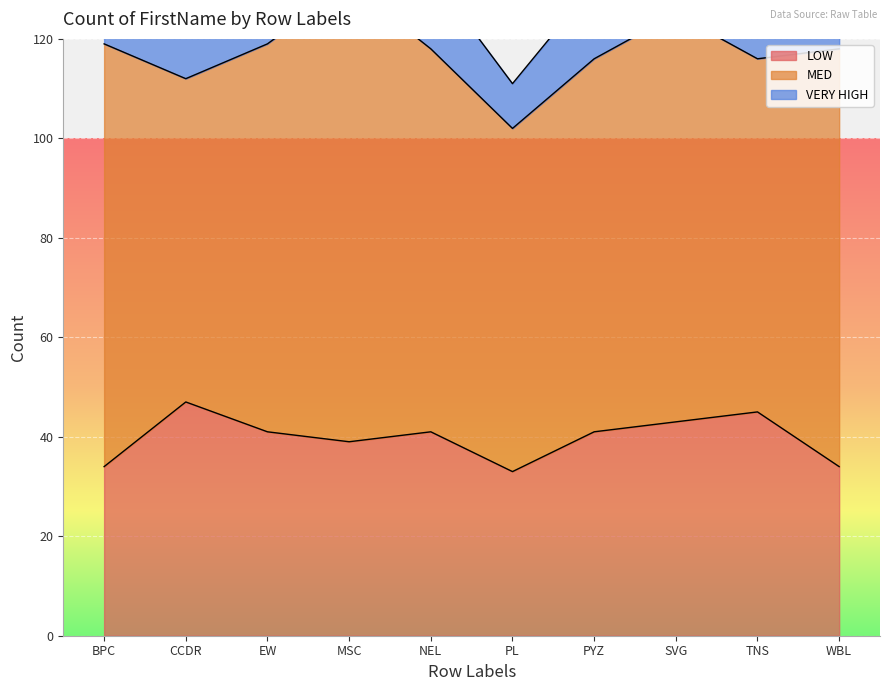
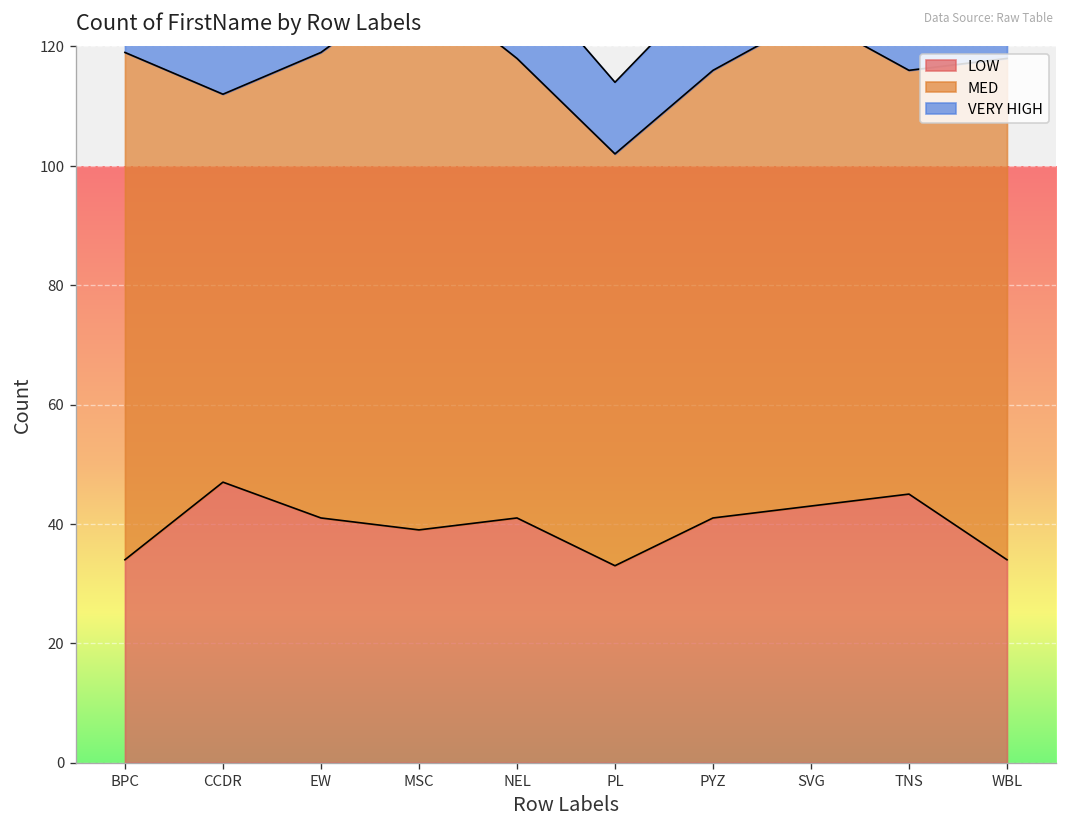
  {
    "VERY HIGH": {
-     "PL": 9
+     "PL": 12
    }
  }
